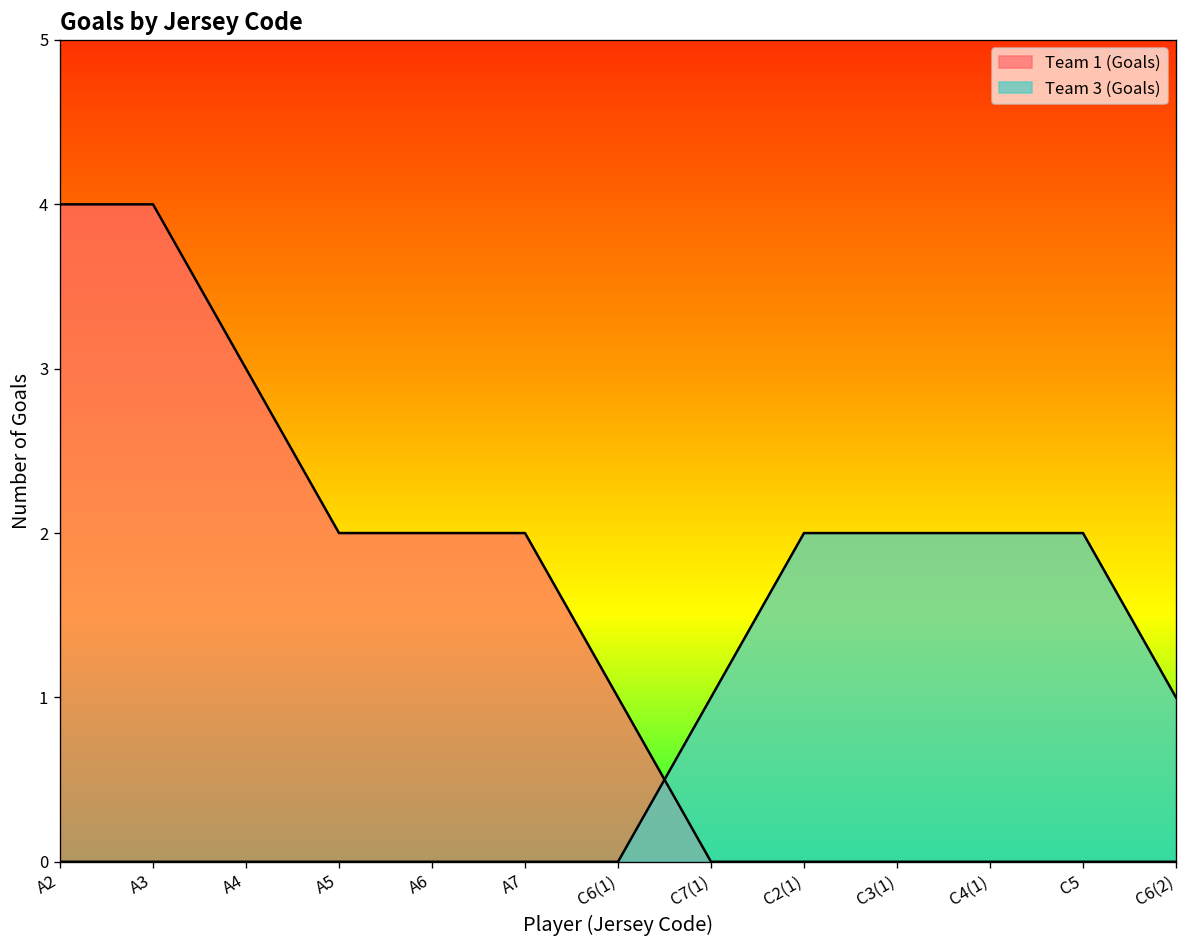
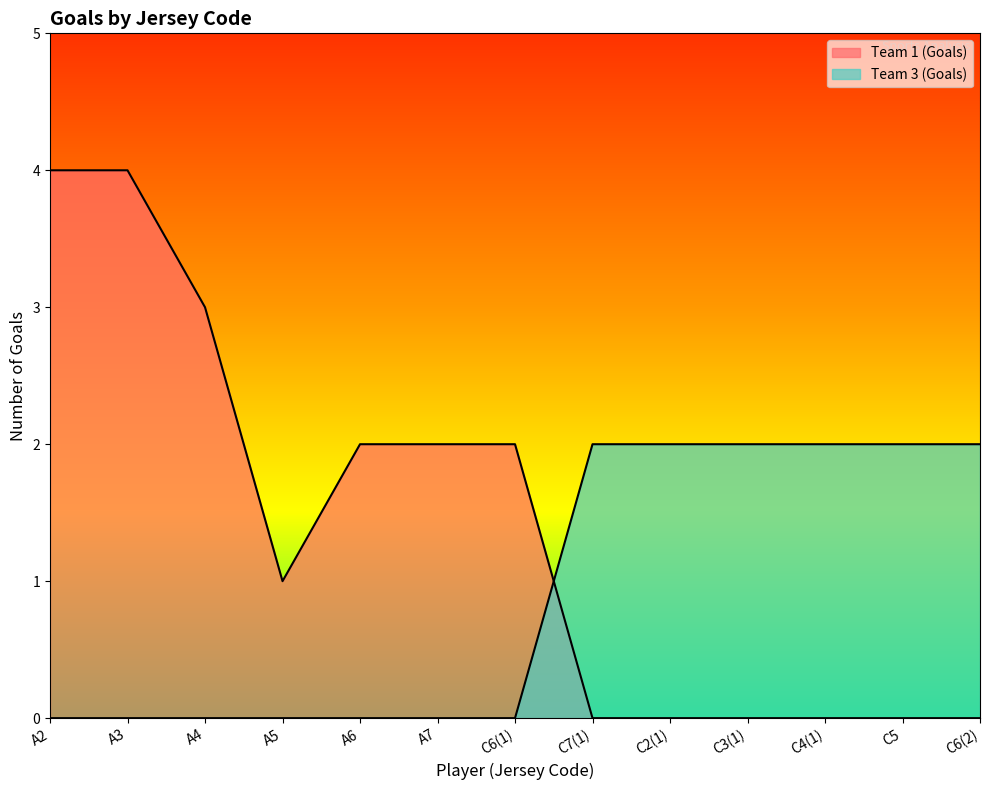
  {
    "Team 1 (Goals)": {
      "A2": 4,
      "A3": 4,
      "A4": 3,
-     "A5": 2,
+     "A5": 1,
      "A6": 2,
      "A7": 2,
-     "C6(1)": 1,
+     "C6(1)": 2,
      "C7(1)": 0,
      "C2(1)": 0,
      "C3(1)": 0,
      "C4(1)": 0,
      "C5": 0,
      "C6(2)": 0
    },
    "Team 3 (Goals)": {
      "A2": 0,
      "A3": 0,
      "A4": 0,
      "A5": 0,
      "A6": 0,
      "A7": 0,
      "C6(1)": 0,
-     "C7(1)": 1,
+     "C7(1)": 2,
      "C2(1)": 2,
      "C3(1)": 2,
      "C4(1)": 2,
      "C5": 2,
-     "C6(2)": 1
+     "C6(2)": 2
    }
  }
